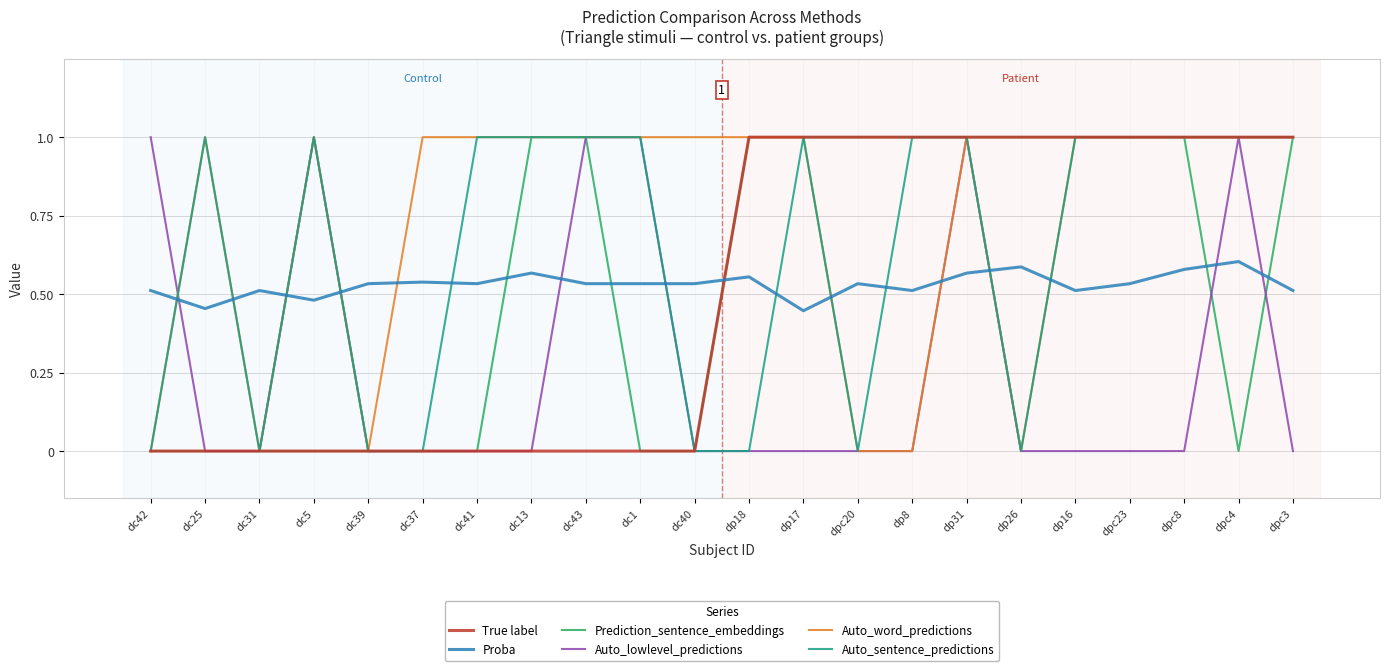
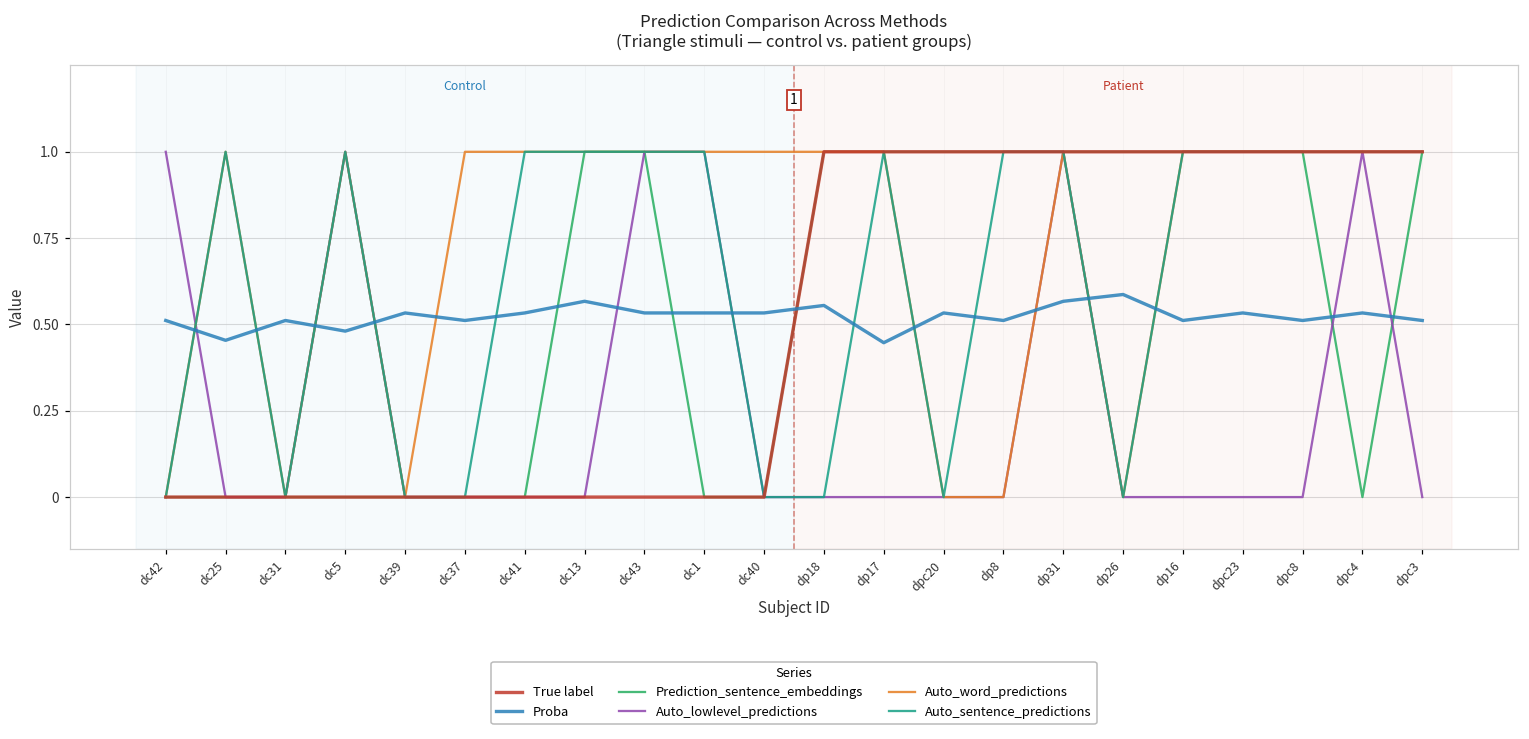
  {
    "True label": {
      "dc43": 0.00
    },
    "Proba": {
      "dc42": 0.51,
      "dc25": 0.45,
      "dc31": 0.51,
      "dc5": 0.48,
      "dc39": 0.53,
-     "dc37": 0.54,
+     "dc37": 0.51,
      "dc41": 0.53,
      "dc13": 0.57,
      "dc43": 0.53,
      "dc1": 0.53,
      "dc40": 0.53,
      "dp18": 0.56,
      "dp17": 0.45,
      "dpc20": 0.53,
      "dp8": 0.51,
      "dp31": 0.57,
      "dp26": 0.59,
      "dp16": 0.51,
      "dpc23": 0.53,
-     "dpc8": 0.58,
-     "dpc4": 0.60,
+     "dpc8": 0.51,
+     "dpc4": 0.53,
      "dpc3": 0.51
    },
    "Auto_lowlevel_predictions": {
      "dc42": 1.00,
      "dp17": 0.00,
      "dp16": 0.00,
      "dpc23": 0.00,
      "dpc8": 0.00,
      "dpc3": 0.00
    },
    "Auto_word_predictions": {
      "dc37": 1.00,
      "dc40": 1.00
    }
  }
